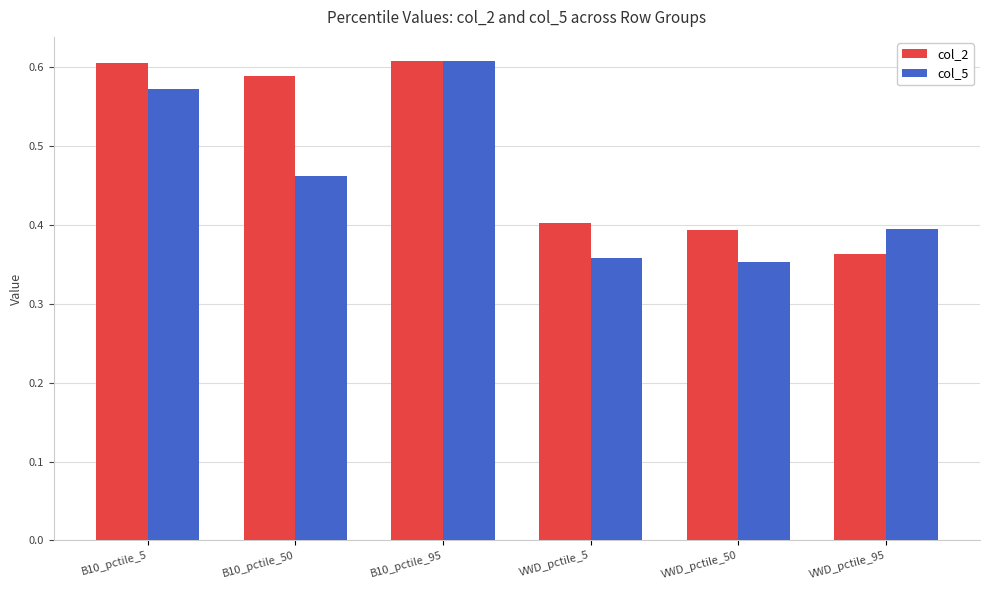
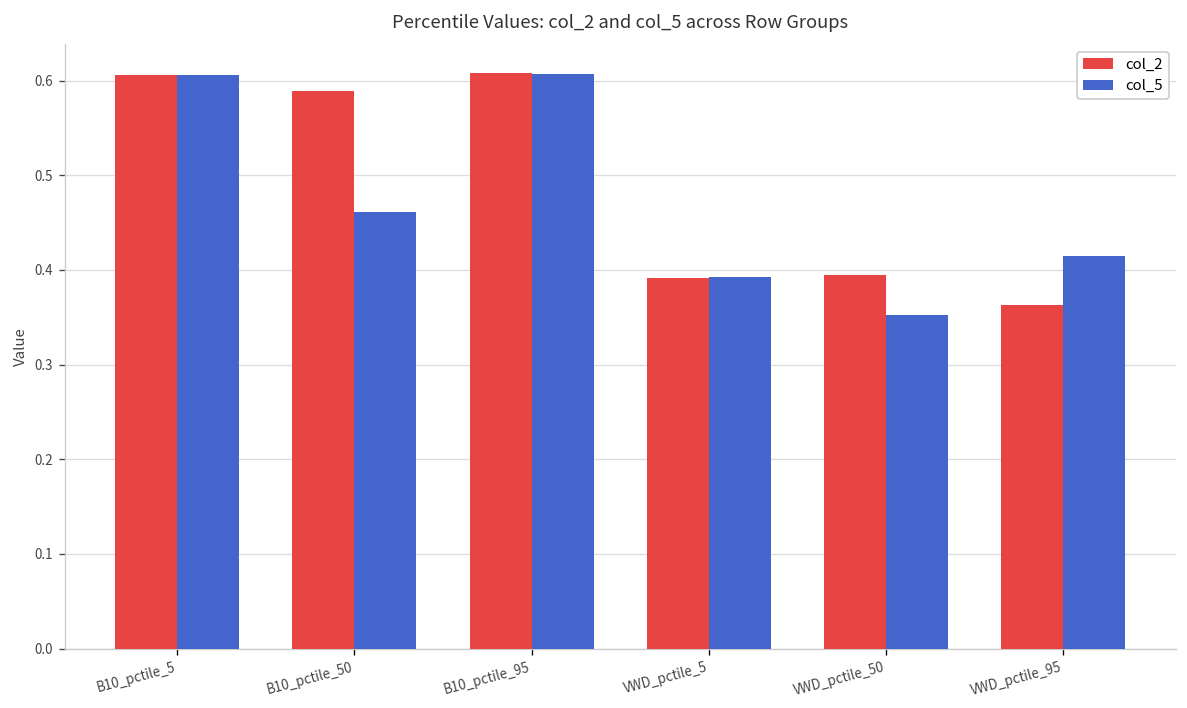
  {
    "col_2": {
      "B10_pctile_5": 0.61,
      "B10_pctile_50": 0.59,
      "B10_pctile_95": 0.61,
-     "VWD_pctile_5": 0.40,
+     "VWD_pctile_5": 0.39,
      "VWD_pctile_50": 0.39,
      "VWD_pctile_95": 0.36
    },
    "col_5": {
-     "B10_pctile_5": 0.57,
+     "B10_pctile_5": 0.61,
      "B10_pctile_50": 0.46,
      "B10_pctile_95": 0.61,
-     "VWD_pctile_5": 0.36,
+     "VWD_pctile_5": 0.39,
      "VWD_pctile_50": 0.35,
-     "VWD_pctile_95": 0.39
+     "VWD_pctile_95": 0.41
    }
  }
